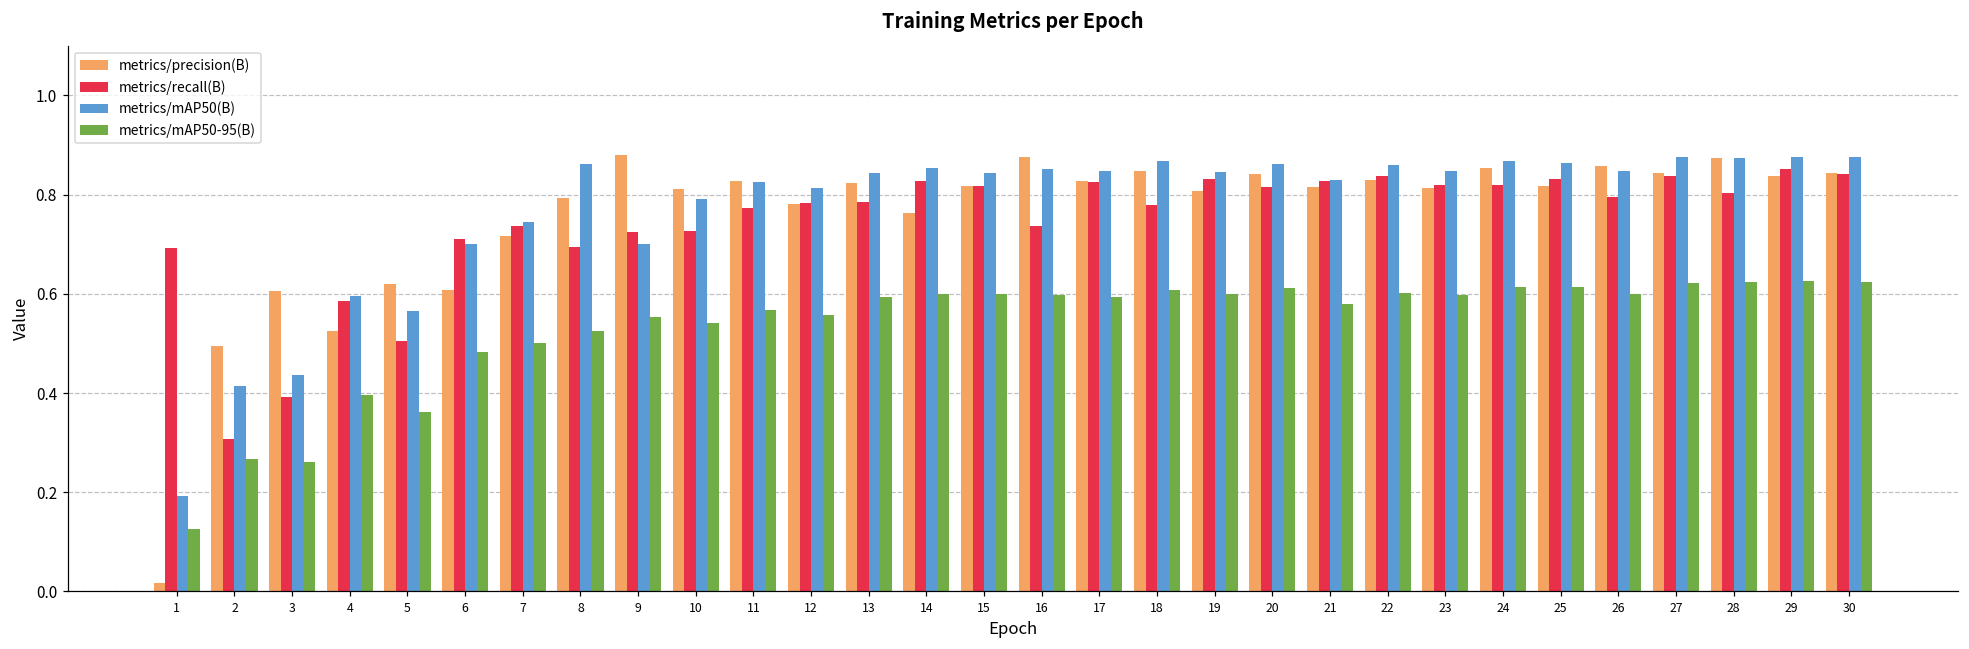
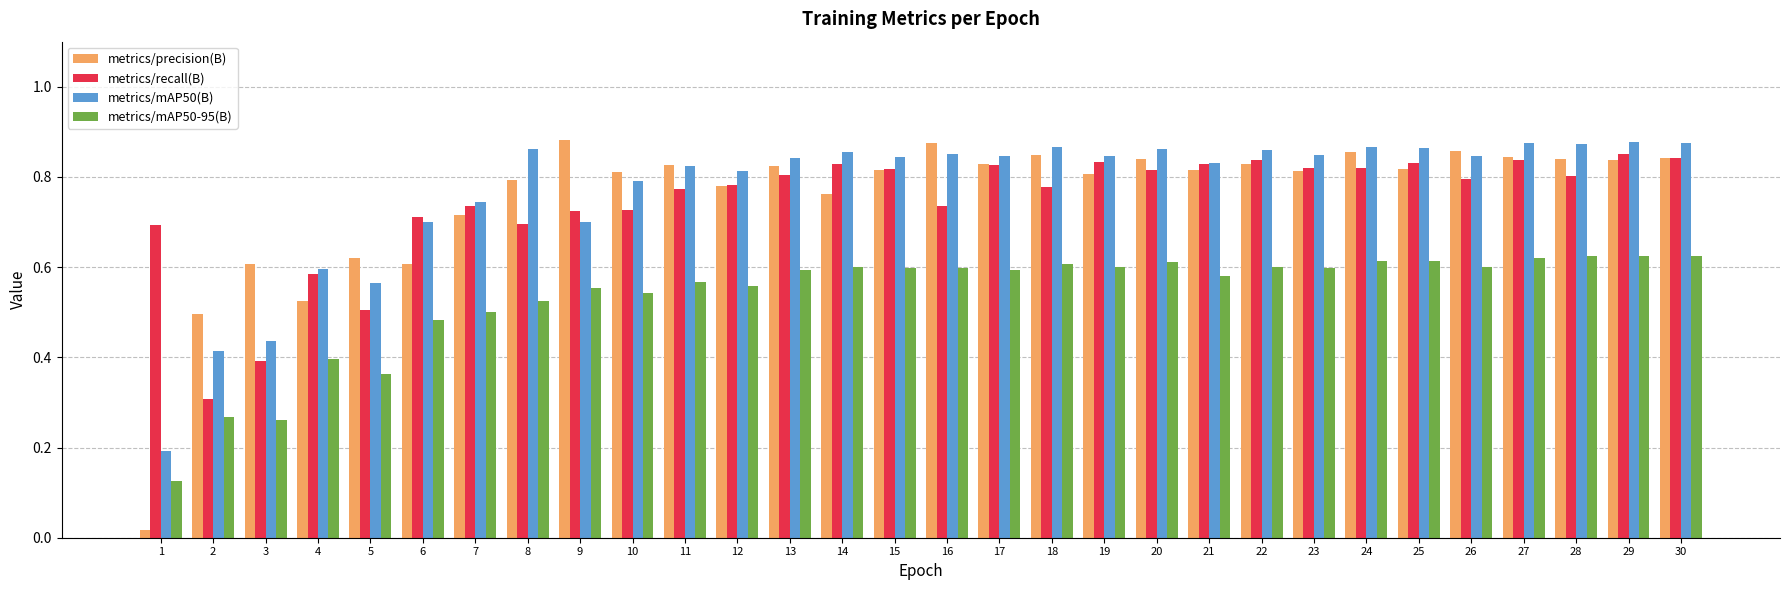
  {
    "metrics/precision(B)": {
      "1": 0.02,
      "2": 0.50,
      "3": 0.61,
      "4": 0.53,
      "5": 0.62,
      "6": 0.61,
      "7": 0.72,
      "8": 0.79,
      "9": 0.88,
      "10": 0.81,
      "11": 0.83,
      "12": 0.78,
      "13": 0.82,
      "14": 0.76,
      "15": 0.82,
      "16": 0.88,
      "17": 0.83,
      "18": 0.85,
      "19": 0.81,
      "20": 0.84,
      "21": 0.82,
      "22": 0.83,
      "23": 0.81,
      "24": 0.85,
      "25": 0.82,
      "26": 0.86,
      "27": 0.84,
-     "28": 0.87,
+     "28": 0.84,
      "29": 0.84,
      "30": 0.84
    },
    "metrics/recall(B)": {
      "1": 0.69,
      "2": 0.31,
      "3": 0.39,
      "4": 0.58,
      "5": 0.51,
      "6": 0.71,
      "7": 0.74,
      "8": 0.70,
      "9": 0.72,
      "10": 0.73,
      "11": 0.77,
      "12": 0.78,
-     "13": 0.79,
+     "13": 0.80,
      "14": 0.83,
      "15": 0.82,
      "16": 0.74,
      "17": 0.83,
      "18": 0.78,
      "19": 0.83,
      "20": 0.82,
      "21": 0.83,
      "22": 0.84,
      "23": 0.82,
      "24": 0.82,
      "25": 0.83,
      "26": 0.80,
      "27": 0.84,
      "28": 0.80,
      "29": 0.85,
      "30": 0.84
    },
    "metrics/mAP50(B)": {
      "1": 0.19,
      "2": 0.41,
      "3": 0.44,
      "4": 0.60,
      "5": 0.56,
      "6": 0.70,
      "7": 0.75,
      "8": 0.86,
      "9": 0.70,
      "10": 0.79,
      "11": 0.82,
      "12": 0.81,
      "13": 0.84,
      "14": 0.85,
      "15": 0.84,
      "16": 0.85,
      "17": 0.85,
      "18": 0.87,
      "19": 0.85,
      "20": 0.86,
      "21": 0.83,
      "22": 0.86,
      "23": 0.85,
      "24": 0.87,
      "25": 0.86,
      "26": 0.85,
      "27": 0.87,
      "28": 0.87,
      "29": 0.88,
      "30": 0.88
    },
    "metrics/mAP50-95(B)": {
      "1": 0.13,
      "2": 0.27,
      "3": 0.26,
      "4": 0.40,
      "5": 0.36,
      "6": 0.48,
      "7": 0.50,
      "8": 0.52,
      "9": 0.55,
      "10": 0.54,
      "11": 0.57,
      "12": 0.56,
      "13": 0.59,
      "14": 0.60,
      "15": 0.60,
      "16": 0.60,
      "17": 0.59,
      "18": 0.61,
      "19": 0.60,
      "20": 0.61,
      "21": 0.58,
      "22": 0.60,
      "23": 0.60,
      "24": 0.61,
      "25": 0.61,
      "26": 0.60,
      "27": 0.62,
      "28": 0.62,
      "29": 0.62,
      "30": 0.62
    }
  }
